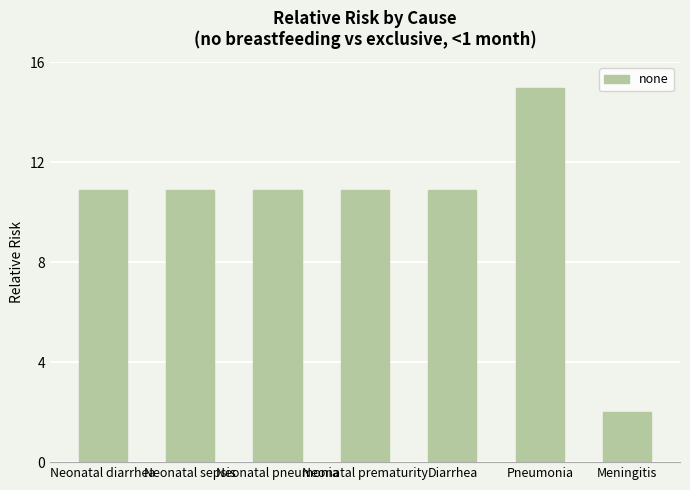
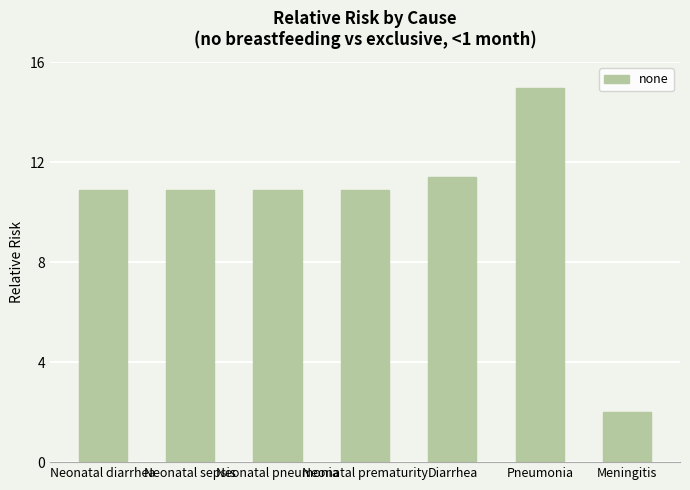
  {
    "Neonatal diarrhea": 10.9,
-   "Diarrhea": 10.9,
+   "Diarrhea": 11.4,
    "Pneumonia": 15.0,
    "Meningitis": 2.0
  }
